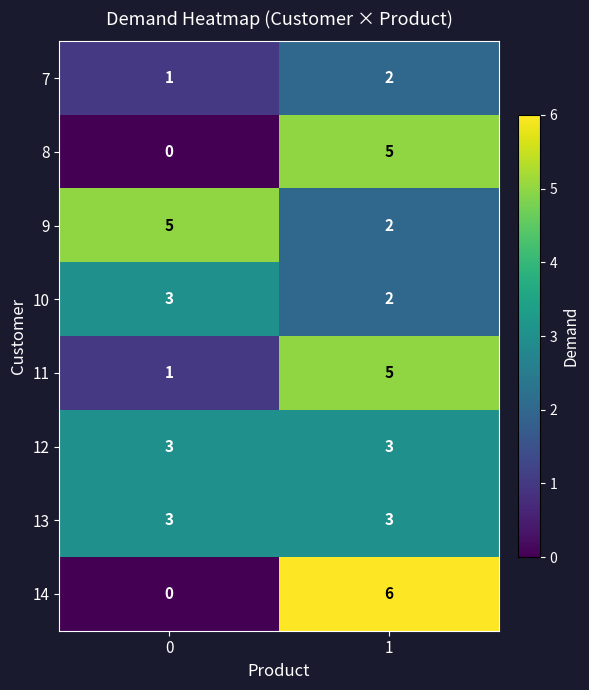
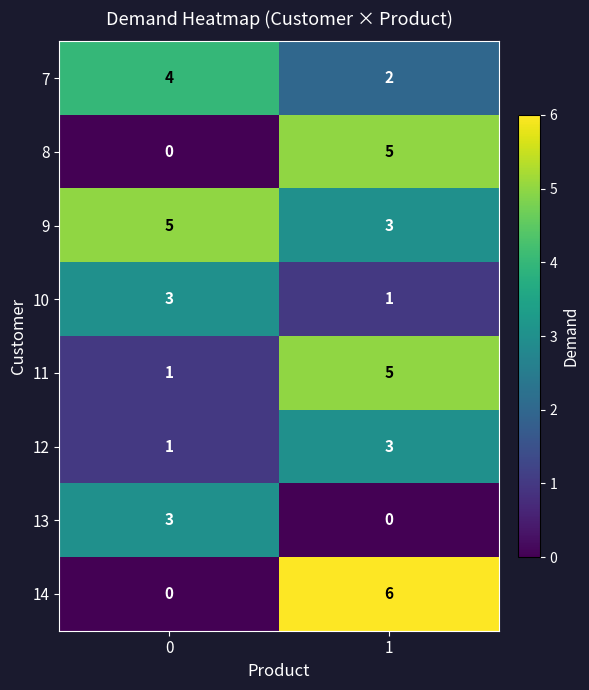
  {
    "7": {
-     "0": 1,
+     "0": 4,
      "1": 2
    },
    "8": {
      "0": 0,
      "1": 5
    },
    "9": {
      "0": 5,
-     "1": 2
+     "1": 3
    },
    "10": {
      "0": 3,
-     "1": 2
+     "1": 1
    },
    "11": {
      "0": 1,
      "1": 5
    },
    "12": {
-     "0": 3,
+     "0": 1,
      "1": 3
    },
    "13": {
      "0": 3,
-     "1": 3
+     "1": 0
    },
    "14": {
      "0": 0,
      "1": 6
    }
  }
